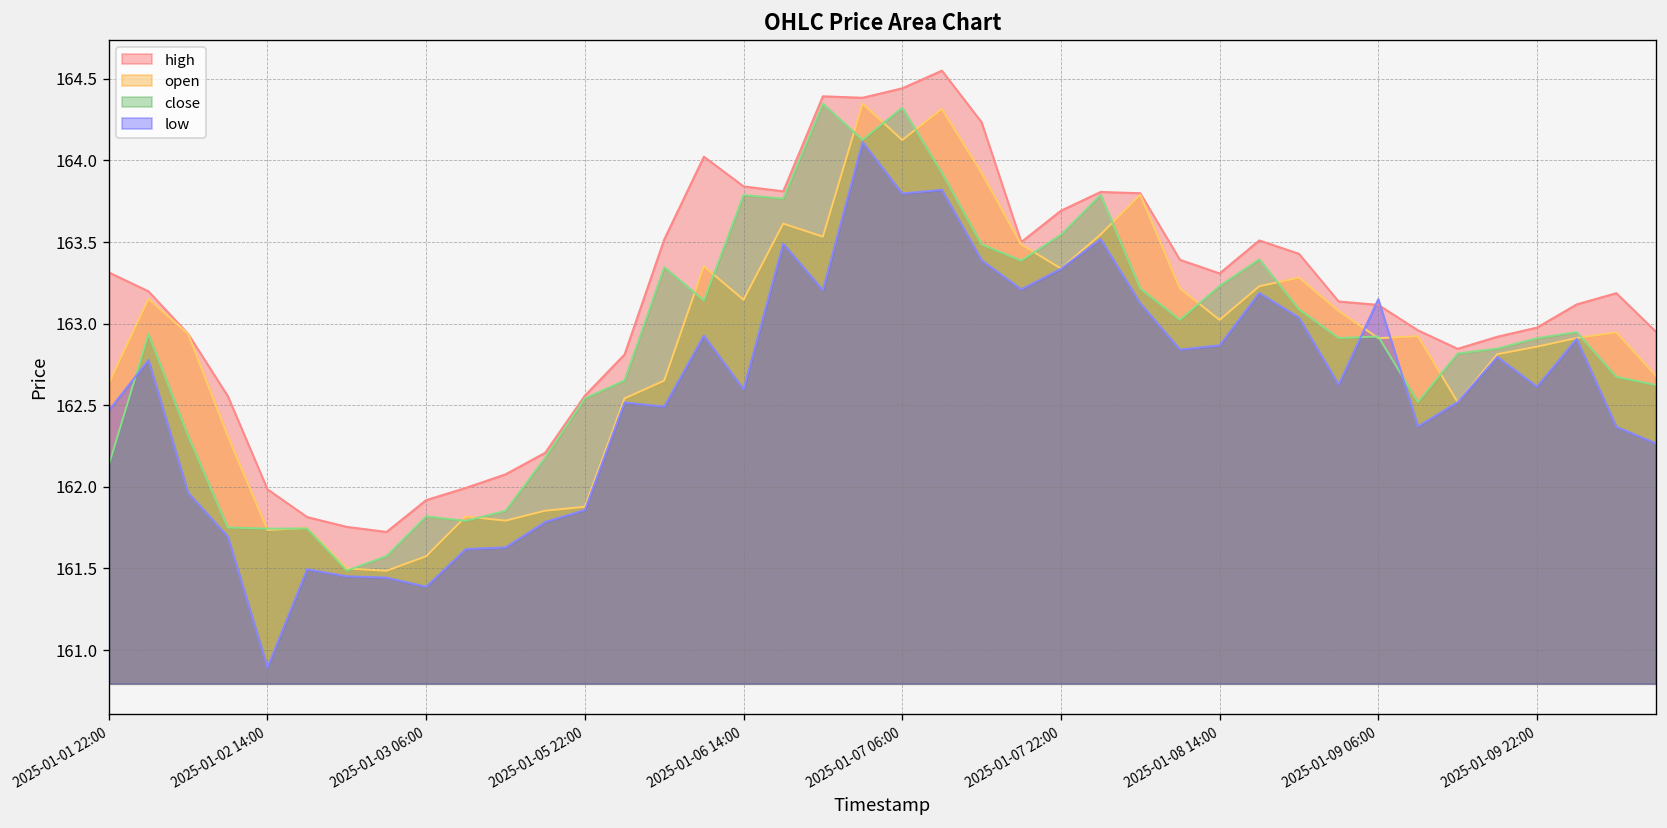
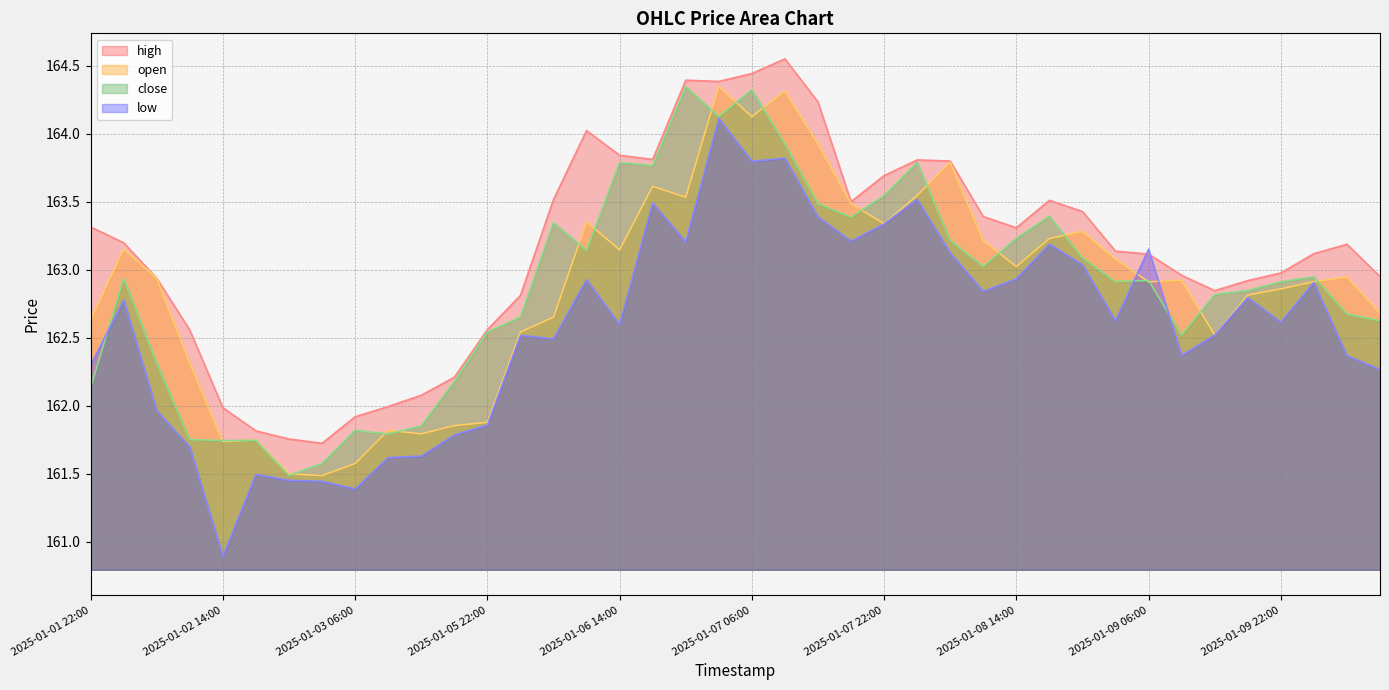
  {
    "close": {
      "2025-01-01 22:00": 162.13,
      "2025-01-03 06:00": 161.82,
      "2025-01-06 14:00": 163.79,
      "2025-01-07 06:00": 164.32,
      "2025-01-07 22:00": 163.55,
      "2025-01-08 14:00": 163.23,
      "2025-01-09 22:00": 162.91
    },
    "low": {
-     "2025-01-01 22:00": 162.47,
+     "2025-01-01 22:00": 162.30,
      "2025-01-02 14:00": 160.89,
      "2025-01-03 06:00": 161.39,
      "2025-01-05 22:00": 161.86,
      "2025-01-06 14:00": 162.60,
      "2025-01-07 06:00": 163.80,
-     "2025-01-08 14:00": 162.87,
+     "2025-01-08 14:00": 162.93,
      "2025-01-09 06:00": 163.15,
      "2025-01-09 22:00": 162.61
    }
  }
